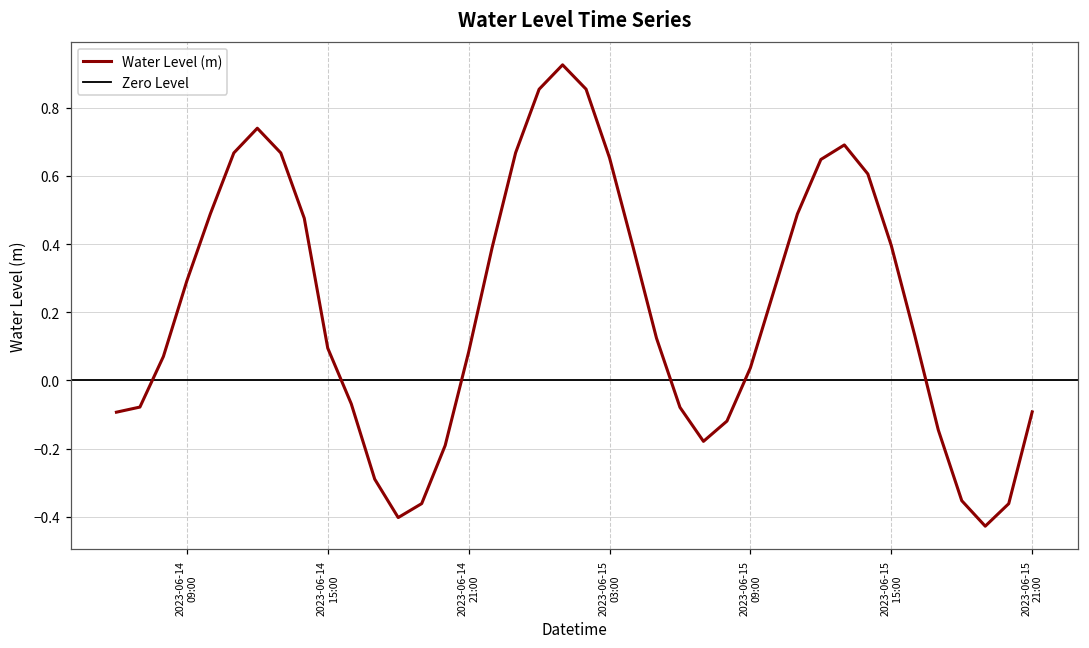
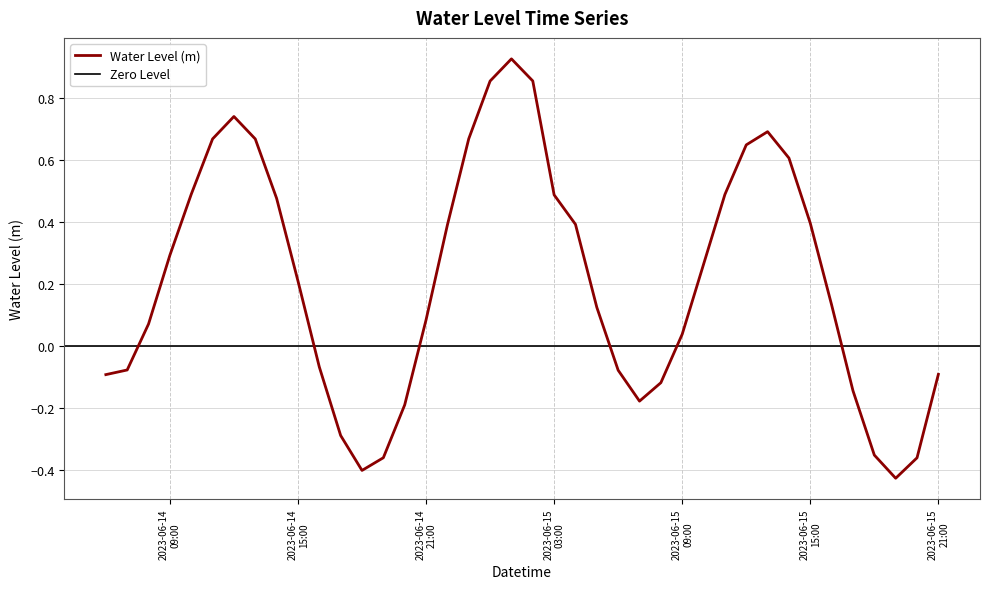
  {
    "2023-06-14 09:00": 0.29,
-   "2023-06-14 15:00": 0.09,
+   "2023-06-14 15:00": 0.21,
    "2023-06-14 21:00": 0.08,
-   "2023-06-15 03:00": 0.65,
+   "2023-06-15 03:00": 0.49,
    "2023-06-15 09:00": 0.04,
    "2023-06-15 15:00": 0.40,
    "2023-06-15 21:00": -0.09
  }
